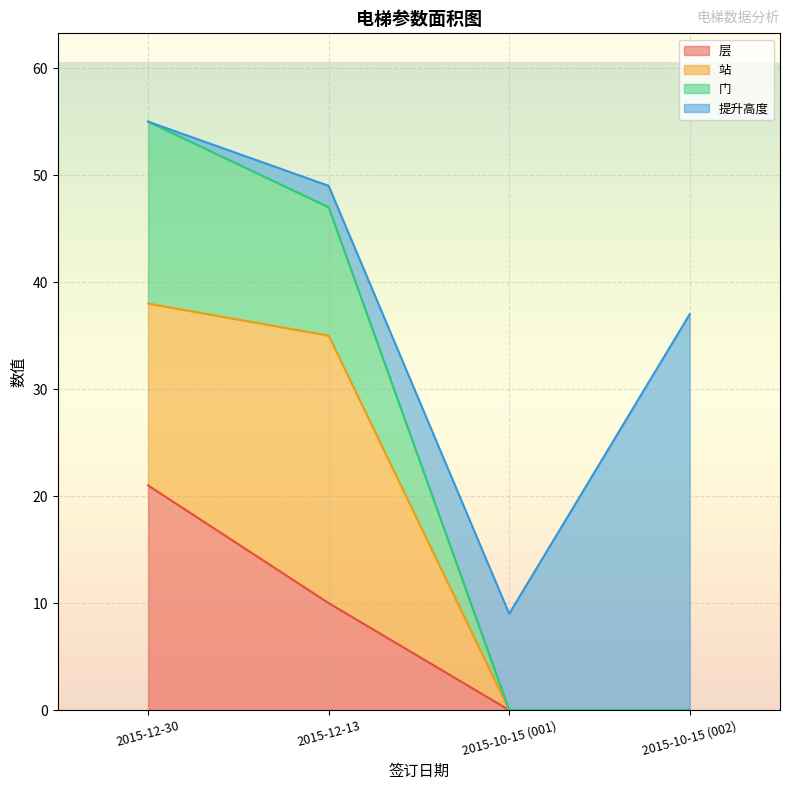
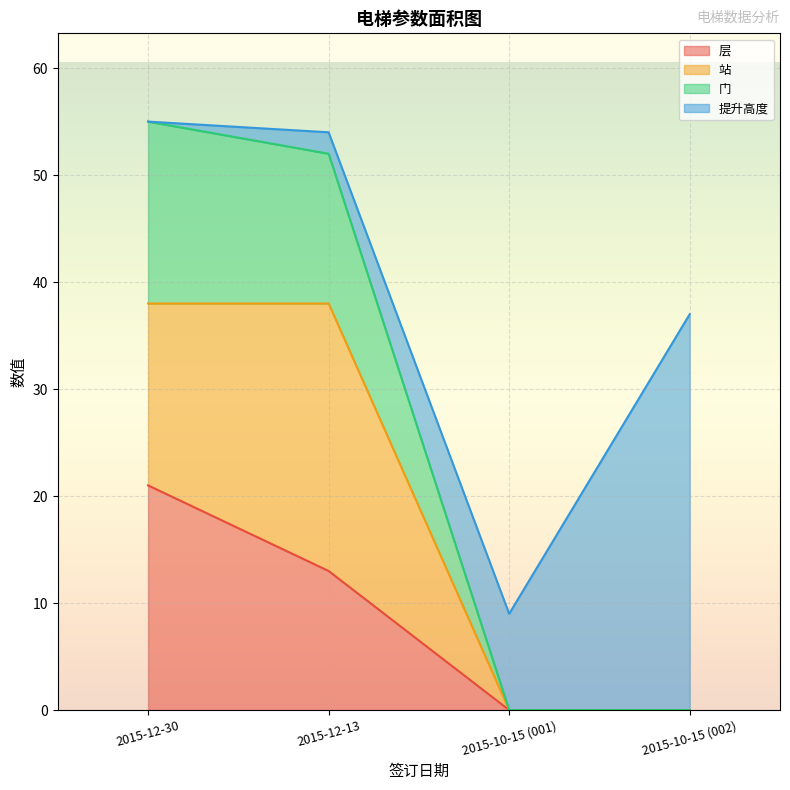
  {
    "层": {
      "2015-12-30": 21,
-     "2015-12-13": 10
+     "2015-12-13": 13
    },
    "站": {
      "2015-12-30": 17,
      "2015-12-13": 25
    },
    "门": {
-     "2015-12-13": 12
+     "2015-12-13": 14
    },
    "提升高度": {
      "2015-12-13": 2,
      "2015-10-15 (001)": 9,
      "2015-10-15 (002)": 37
    }
  }
